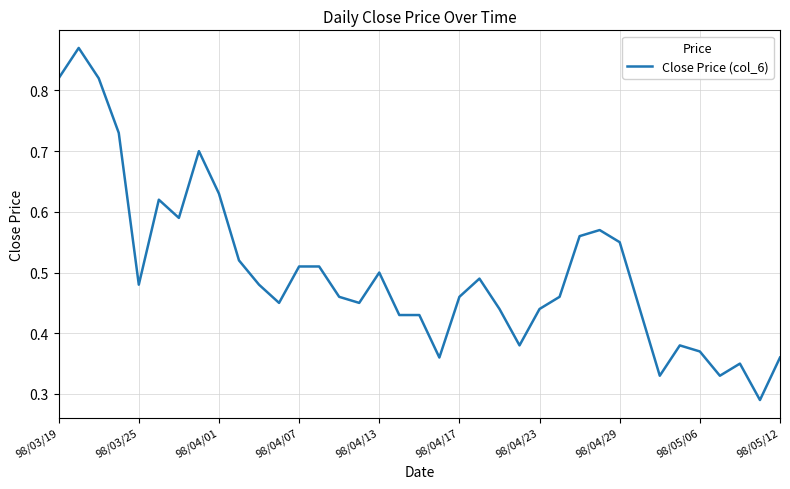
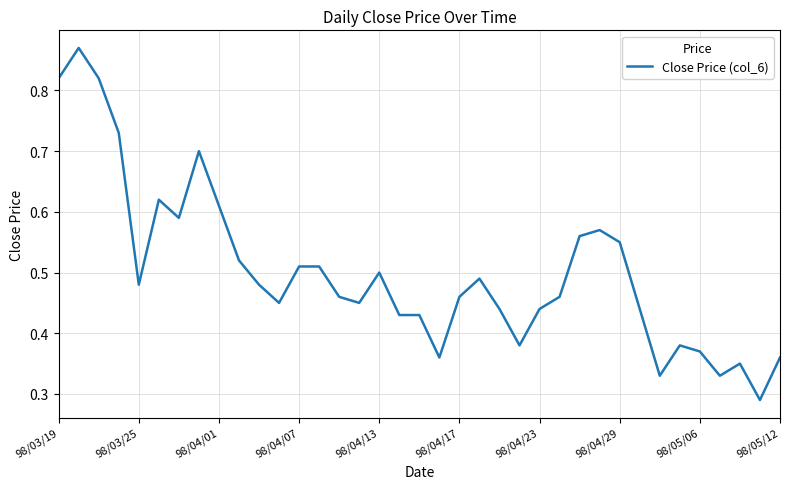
  {
    "98/03/19": 0.82,
    "98/03/25": 0.48,
-   "98/04/01": 0.63,
+   "98/04/01": 0.61,
    "98/04/07": 0.51,
    "98/04/13": 0.50,
    "98/04/17": 0.46,
    "98/04/23": 0.44,
    "98/04/29": 0.55,
    "98/05/06": 0.37,
    "98/05/12": 0.36
  }
